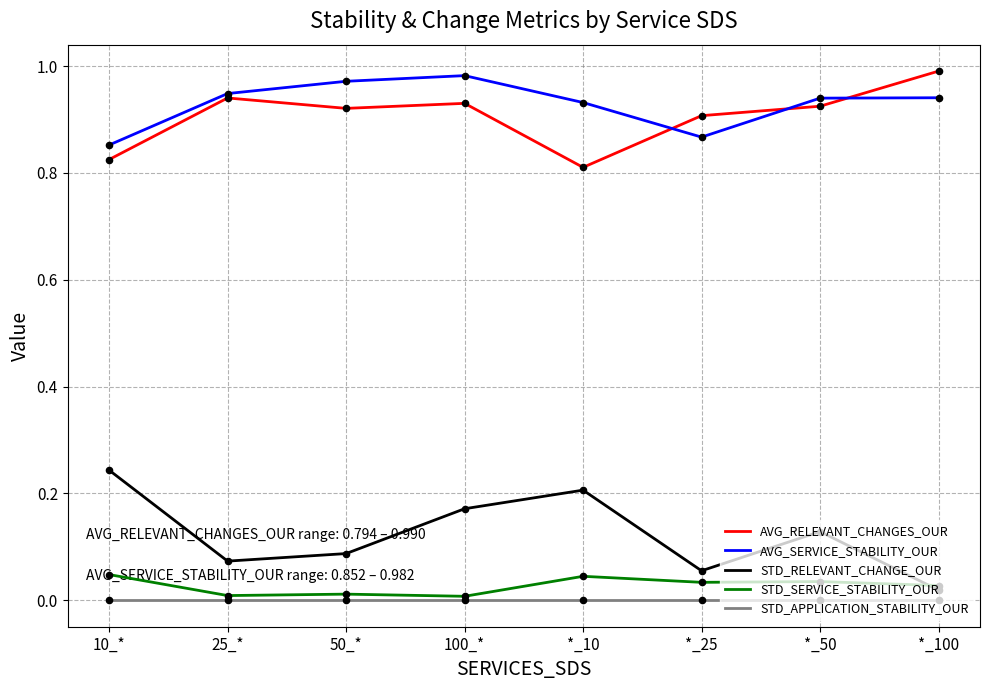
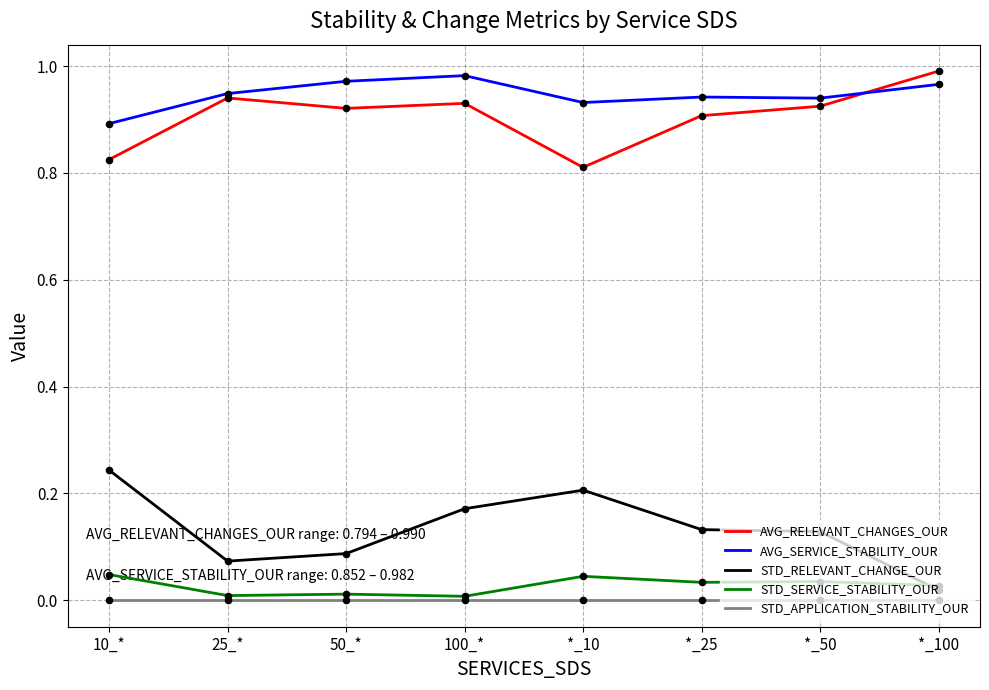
  {
    "AVG_RELEVANT_CHANGES_OUR": {
      "10_*": 0.83,
      "25_*": 0.94,
      "50_*": 0.92,
      "100_*": 0.93,
      "*_10": 0.81,
      "*_25": 0.91,
      "*_50": 0.92,
      "*_100": 0.99
    },
    "AVG_SERVICE_STABILITY_OUR": {
-     "10_*": 0.85,
+     "10_*": 0.89,
      "25_*": 0.95,
      "50_*": 0.97,
      "100_*": 0.98,
      "*_10": 0.93,
-     "*_25": 0.87,
+     "*_25": 0.94,
      "*_50": 0.94,
-     "*_100": 0.94
+     "*_100": 0.97
    },
    "STD_RELEVANT_CHANGE_OUR": {
      "10_*": 0.24,
      "25_*": 0.07,
      "100_*": 0.17,
      "*_10": 0.21,
-     "*_25": 0.06
+     "*_25": 0.13
    },
    "STD_SERVICE_STABILITY_OUR": {
      "25_*": 0.01,
      "50_*": 0.01,
      "100_*": 0.01,
      "*_10": 0.04,
      "*_25": 0.03
    },
    "STD_APPLICATION_STABILITY_OUR": {
      "10_*": 0.00,
      "25_*": 0.00,
      "50_*": 0.00,
      "100_*": 0.00,
      "*_10": 0.00,
      "*_25": 0.00
    }
  }
